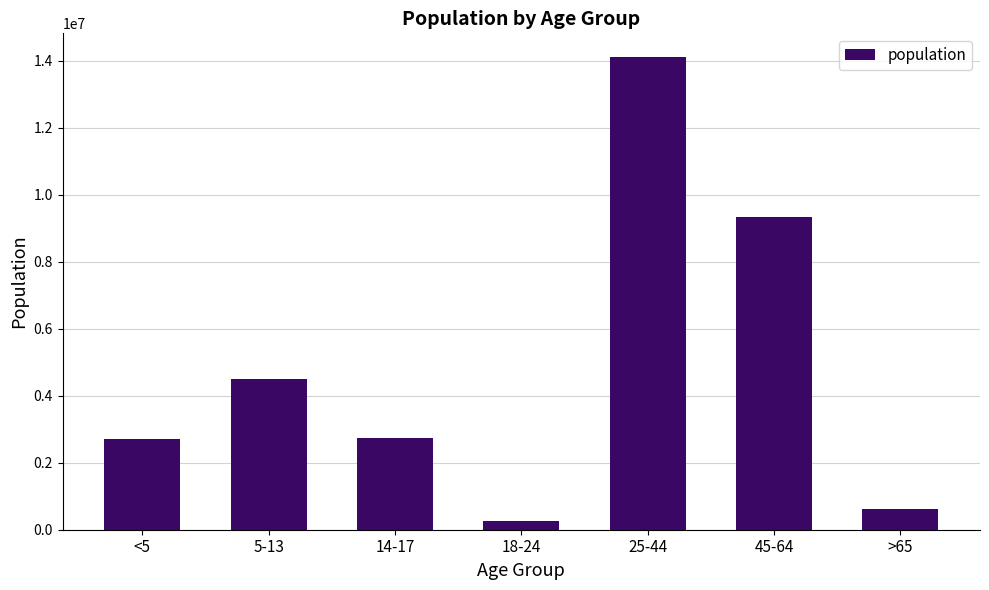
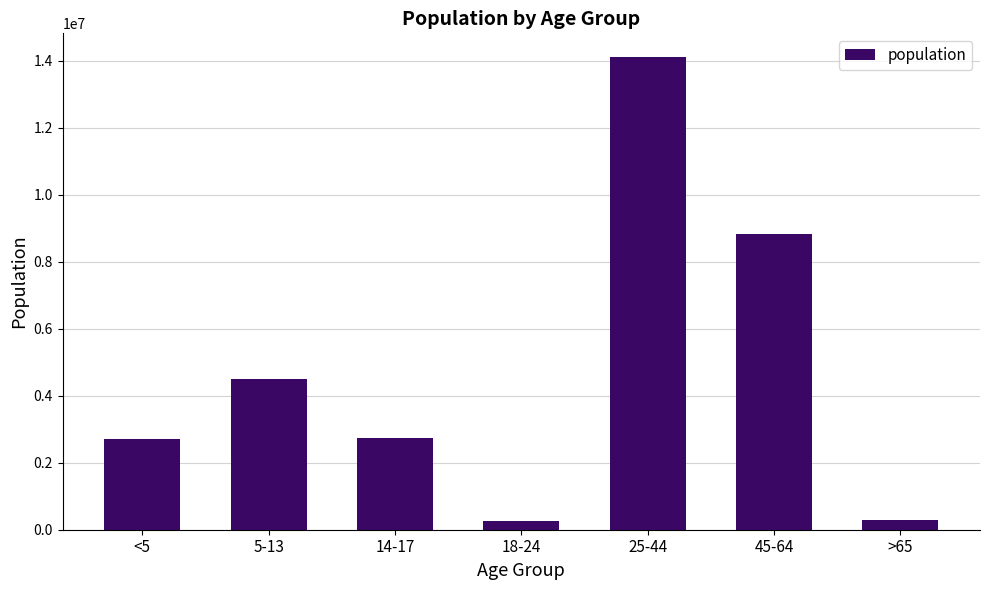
  {
    "<5": 2700000,
    "5-13": 4500000,
    "14-17": 2700000,
    "18-24": 300000,
    "25-44": 14100000,
-   "45-64": 9300000,
-   ">65": 600000
+   "45-64": 8800000,
+   ">65": 300000
  }
